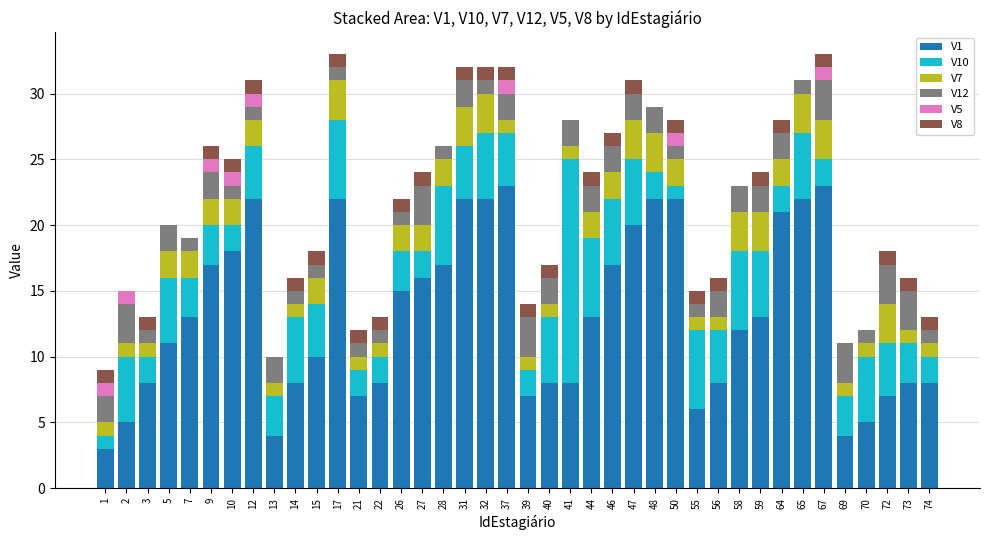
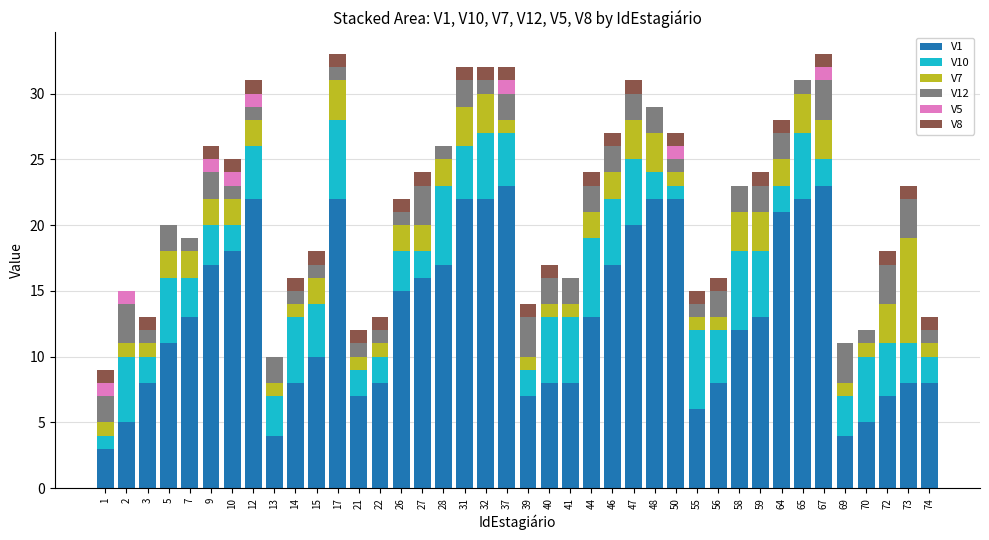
  {
    "V10": {
      "1": 1,
      "2": 5,
      "3": 2,
      "5": 5,
      "7": 3,
      "9": 3,
      "10": 2,
      "12": 4,
      "13": 3,
      "14": 5,
      "15": 4,
      "17": 6,
      "21": 2,
      "22": 2,
      "26": 3,
      "27": 2,
      "28": 6,
      "31": 4,
      "32": 5,
      "37": 4,
      "39": 2,
      "40": 5,
-     "41": 17,
+     "41": 5,
      "44": 6,
      "46": 5,
      "47": 5,
      "48": 2,
      "50": 1,
      "55": 6,
      "56": 4,
      "58": 6,
      "59": 5,
      "64": 2,
      "65": 5,
      "67": 2,
      "69": 3,
      "70": 5,
      "72": 4,
      "73": 3,
      "74": 2
    },
    "V7": {
      "1": 1,
      "2": 1,
      "3": 1,
      "5": 2,
      "7": 2,
      "9": 2,
      "10": 2,
      "12": 2,
      "13": 1,
      "14": 1,
      "15": 2,
      "17": 3,
      "21": 1,
      "22": 1,
      "26": 2,
      "27": 2,
      "28": 2,
      "31": 3,
      "32": 3,
      "37": 1,
      "39": 1,
      "40": 1,
      "41": 1,
      "44": 2,
      "46": 2,
      "47": 3,
      "48": 3,
-     "50": 2,
+     "50": 1,
      "55": 1,
      "56": 1,
      "58": 3,
      "59": 3,
      "64": 2,
      "65": 3,
      "67": 3,
      "69": 1,
      "70": 1,
      "72": 3,
-     "73": 1,
+     "73": 8,
      "74": 1
    }
  }
